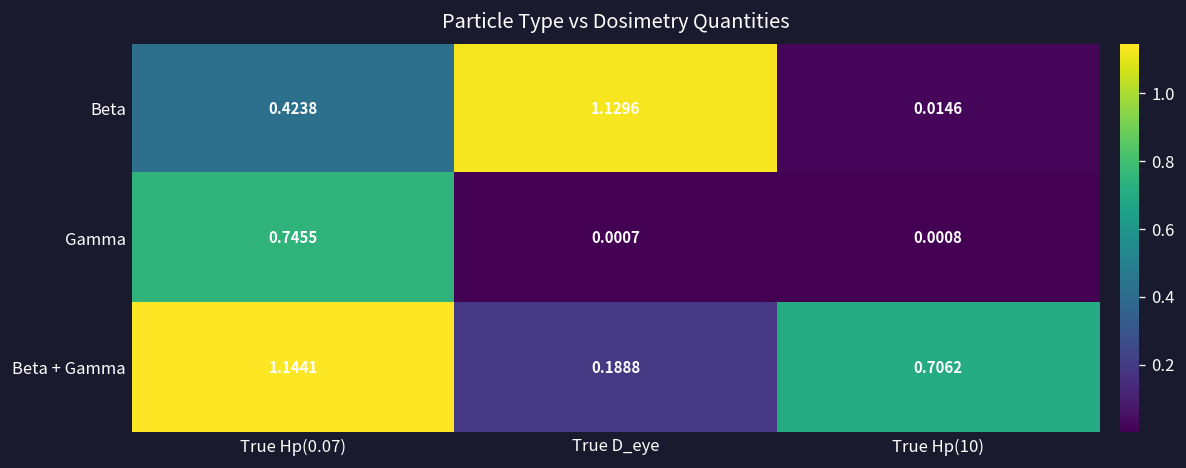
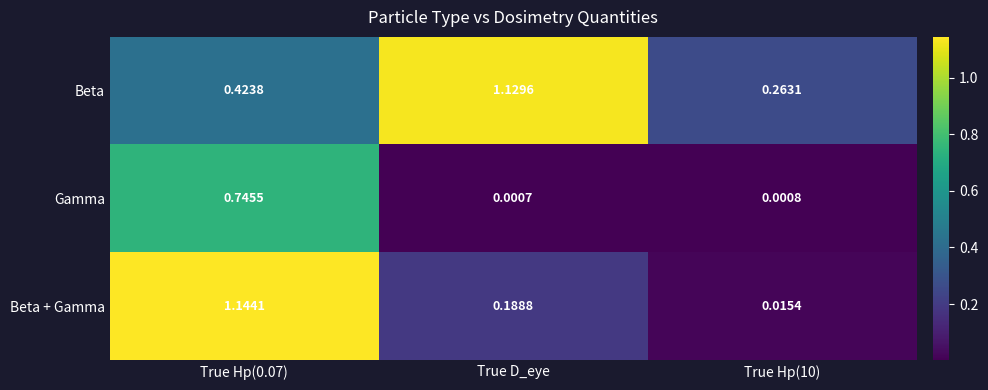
  {
    "Beta": {
      "True Hp(0.07)": 0.4238,
      "True D_eye": 1.1296,
-     "True Hp(10)": 0.0146
+     "True Hp(10)": 0.2631
    },
    "Gamma": {
      "True Hp(0.07)": 0.7455,
      "True D_eye": 0.0007,
      "True Hp(10)": 0.0008
    },
    "Beta + Gamma": {
      "True Hp(0.07)": 1.1441,
      "True D_eye": 0.1888,
-     "True Hp(10)": 0.7062
+     "True Hp(10)": 0.0154
    }
  }
